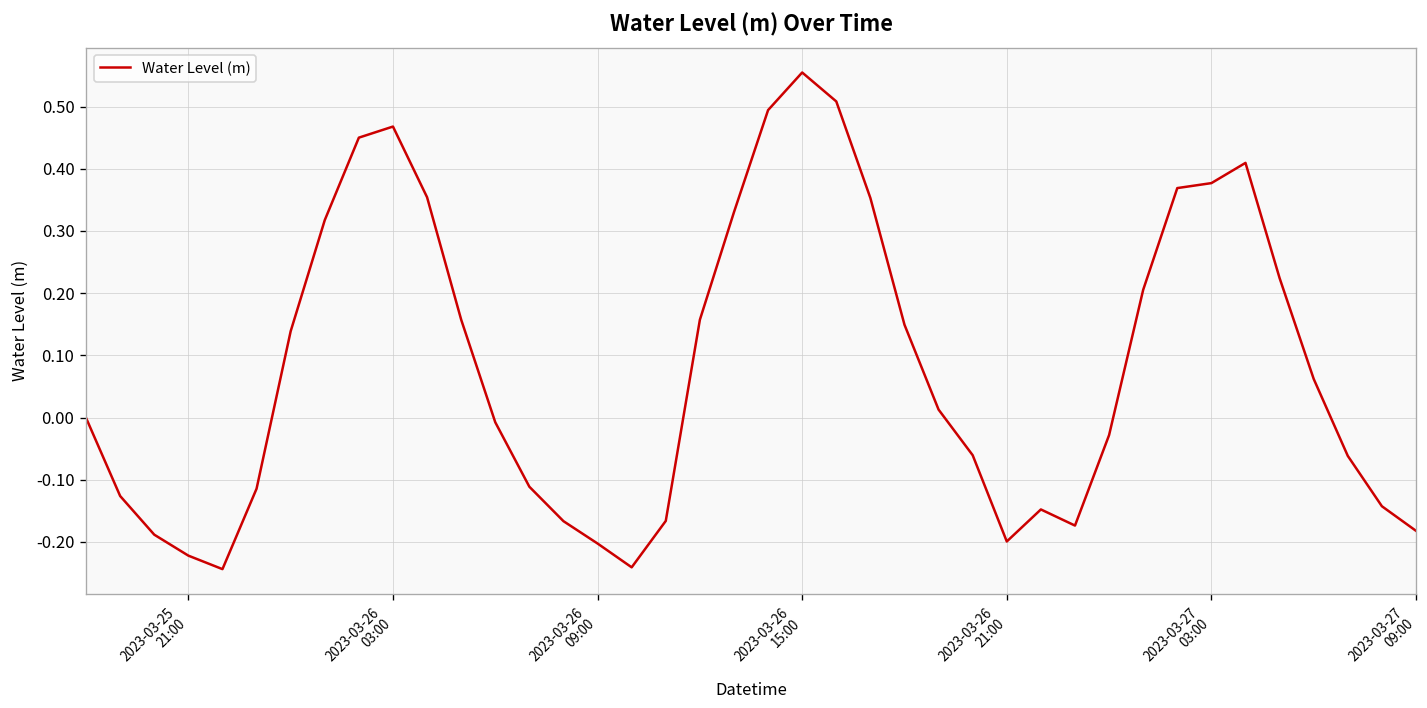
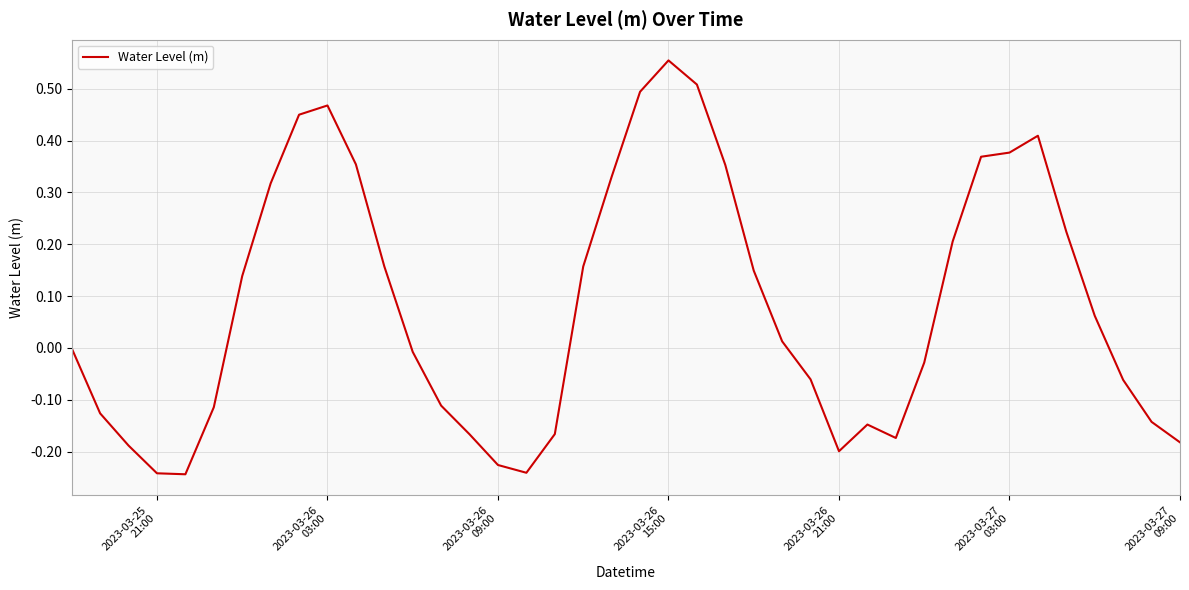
  {
-   "2023-03-25 21:00": -0.22,
+   "2023-03-25 21:00": -0.24,
    "2023-03-26 03:00": 0.47,
-   "2023-03-26 09:00": -0.20,
+   "2023-03-26 09:00": -0.23,
    "2023-03-26 15:00": 0.55,
    "2023-03-26 21:00": -0.20,
    "2023-03-27 03:00": 0.38,
    "2023-03-27 09:00": -0.18
  }
